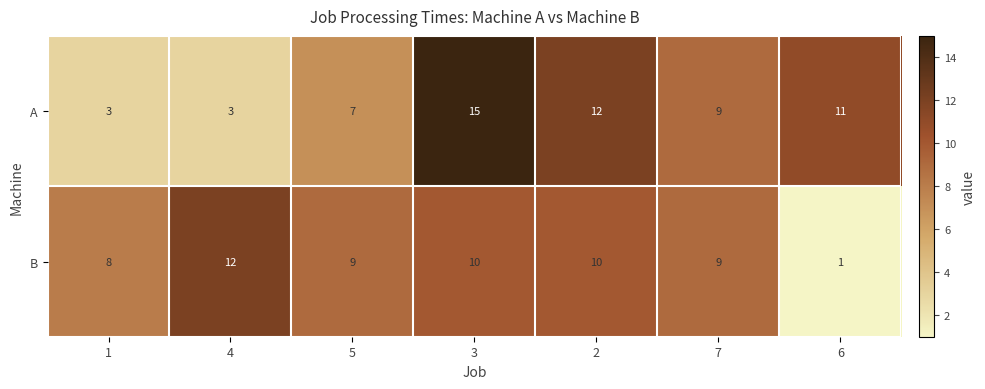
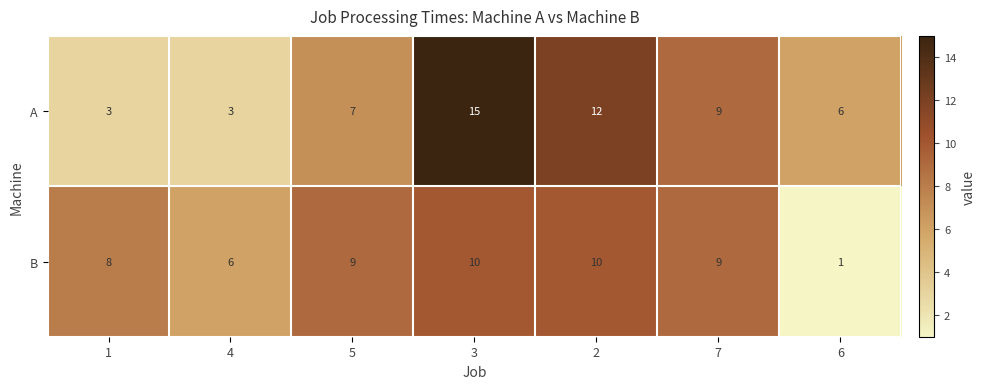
  {
    "A": {
      "1": 3,
      "4": 3,
      "5": 7,
      "3": 15,
      "2": 12,
      "7": 9,
-     "6": 11
+     "6": 6
    },
    "B": {
      "1": 8,
-     "4": 12,
+     "4": 6,
      "5": 9,
      "3": 10,
      "2": 10,
      "7": 9,
      "6": 1
    }
  }
